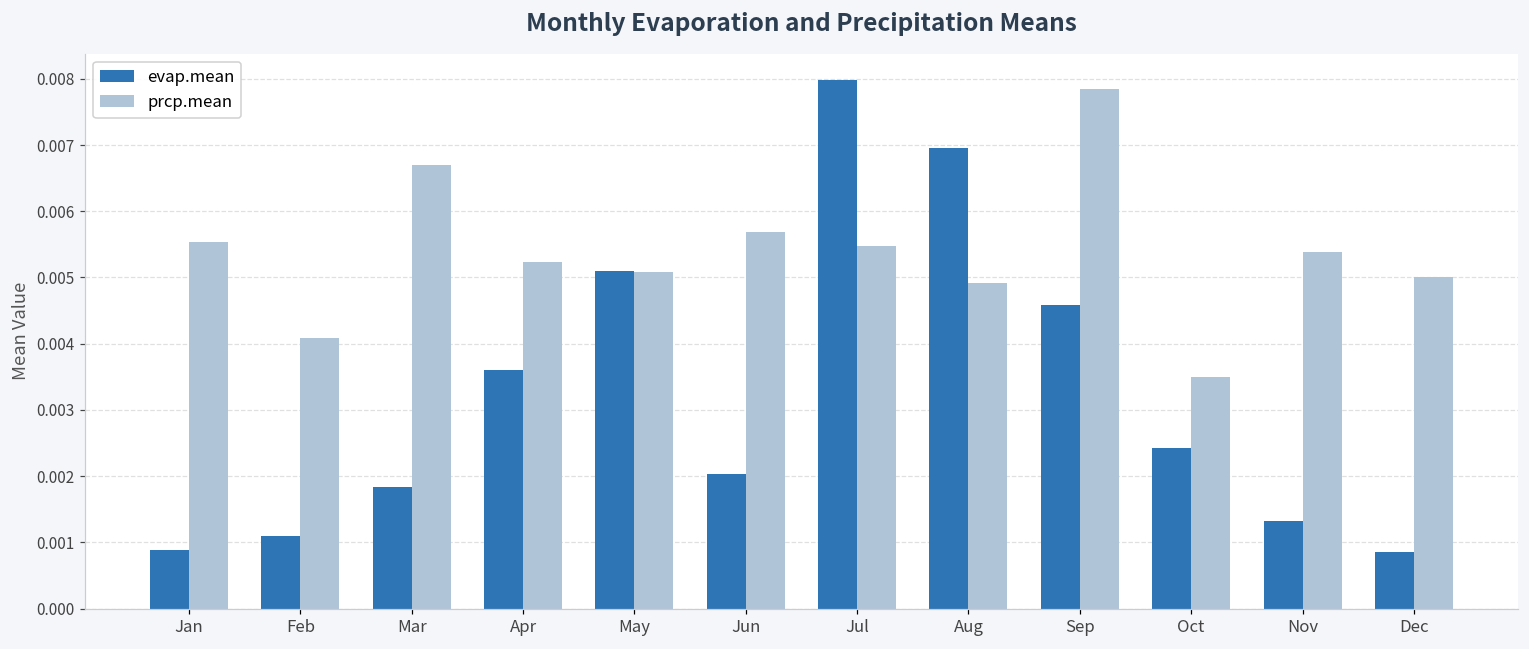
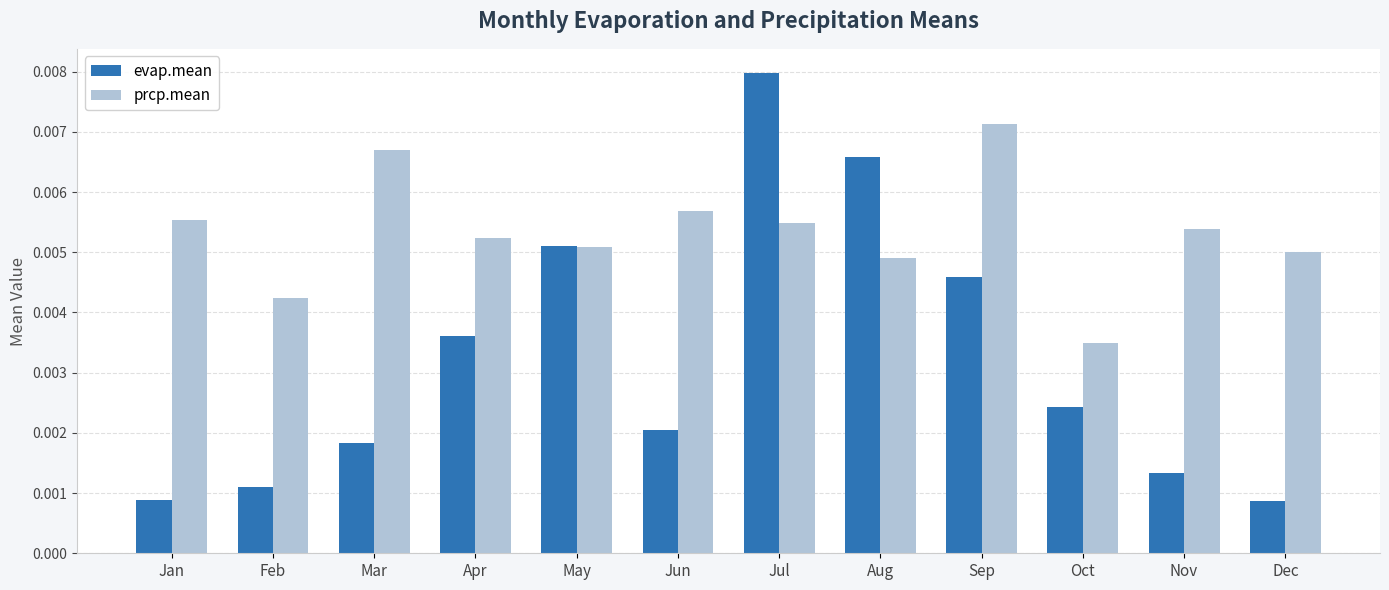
  {
    "evap.mean": {
      "Jan": 0.0009,
      "Feb": 0.0011,
      "Mar": 0.0018,
      "Apr": 0.0036,
      "May": 0.0051,
      "Jun": 0.0020,
      "Jul": 0.0080,
-     "Aug": 0.0070,
+     "Aug": 0.0066,
      "Sep": 0.0046,
      "Oct": 0.0024,
      "Nov": 0.0013,
      "Dec": 0.0009
    },
    "prcp.mean": {
      "Jan": 0.0055,
-     "Feb": 0.0041,
+     "Feb": 0.0042,
      "Mar": 0.0067,
      "Apr": 0.0052,
      "May": 0.0051,
      "Jun": 0.0057,
      "Jul": 0.0055,
      "Aug": 0.0049,
-     "Sep": 0.0078,
+     "Sep": 0.0071,
      "Oct": 0.0035,
      "Nov": 0.0054,
      "Dec": 0.0050
    }
  }
